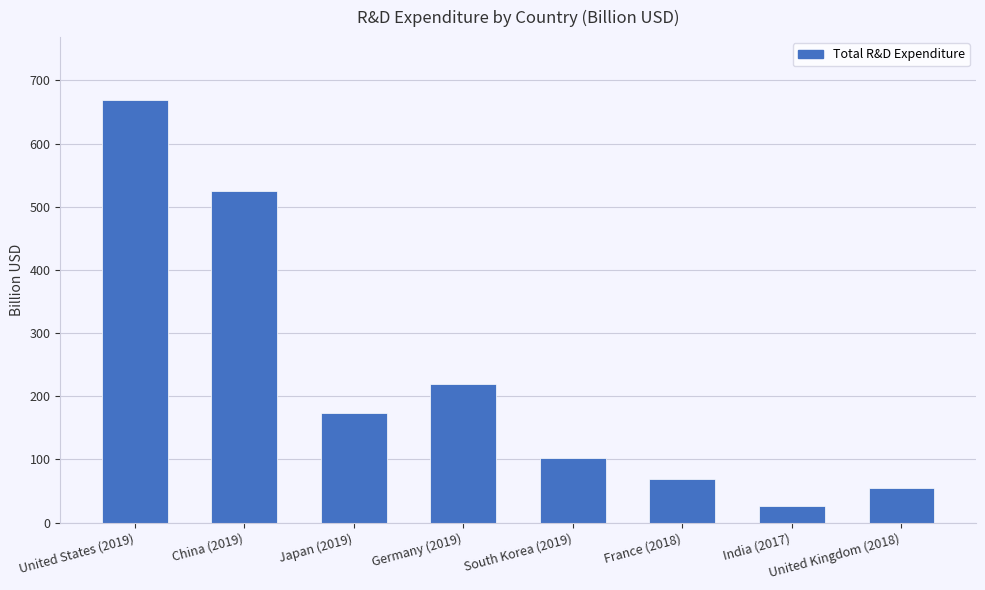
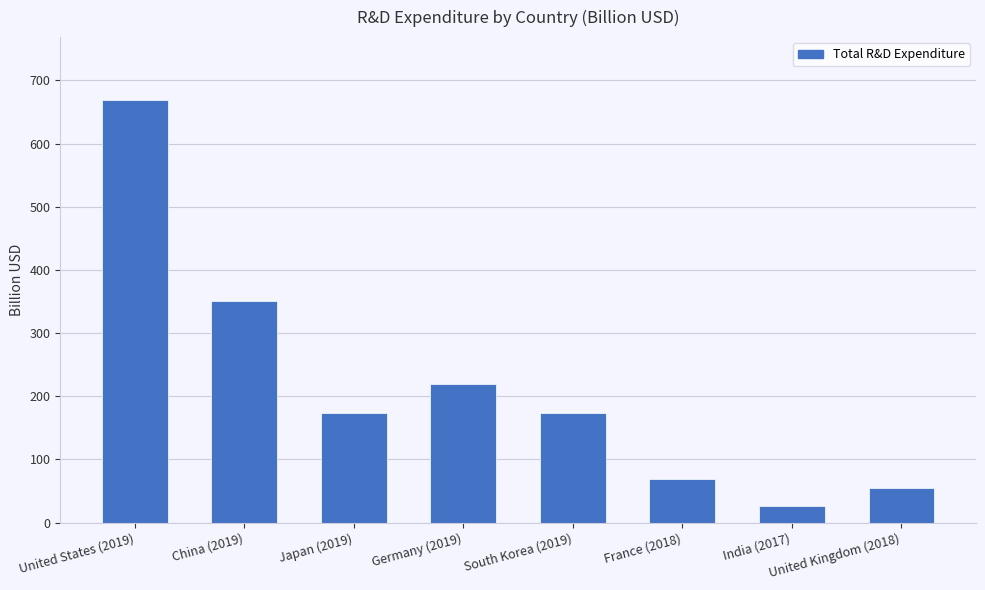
  {
    "United States (2019)": 670,
-   "China (2019)": 530,
+   "China (2019)": 350,
    "Japan (2019)": 170,
    "Germany (2019)": 220,
-   "South Korea (2019)": 100,
+   "South Korea (2019)": 170,
    "France (2018)": 70,
    "India (2017)": 30,
    "United Kingdom (2018)": 50
  }
